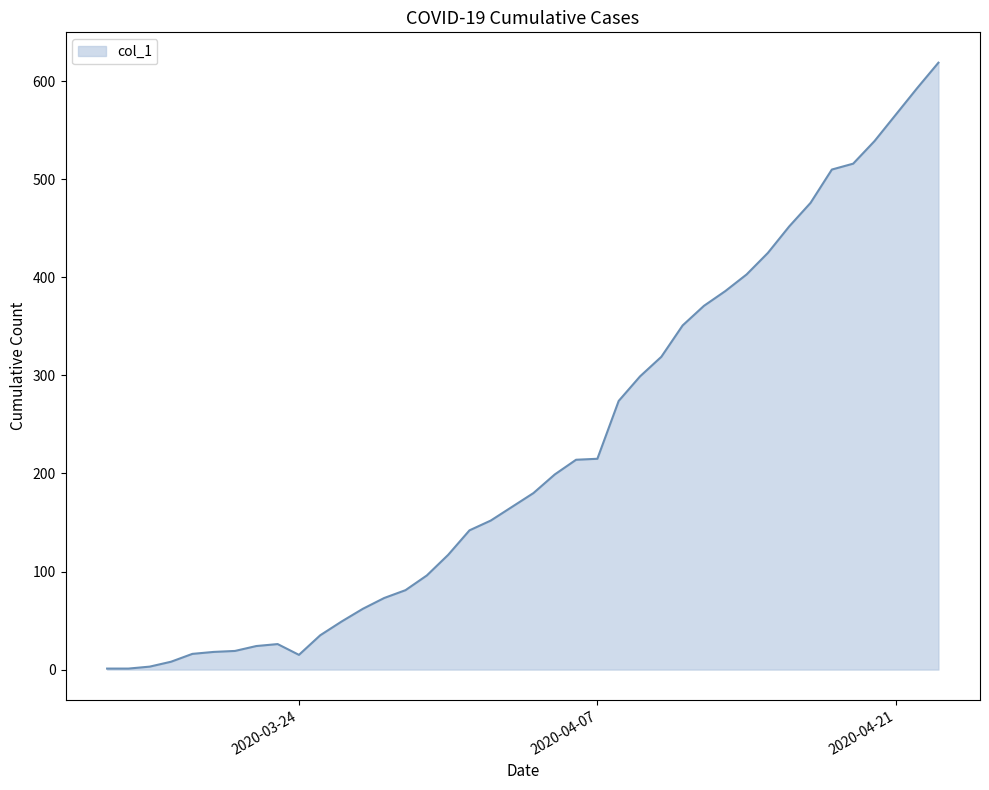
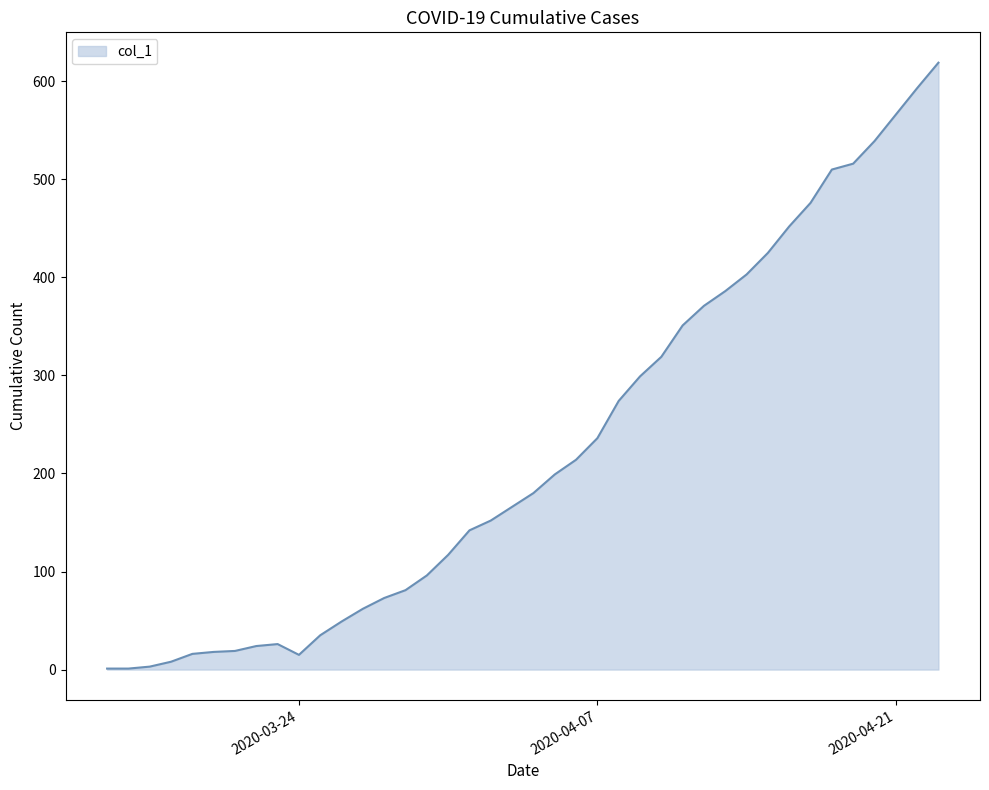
  {
    "2020-03-24": 20,
-   "2020-04-07": 220,
+   "2020-04-07": 240,
    "2020-04-21": 570
  }
